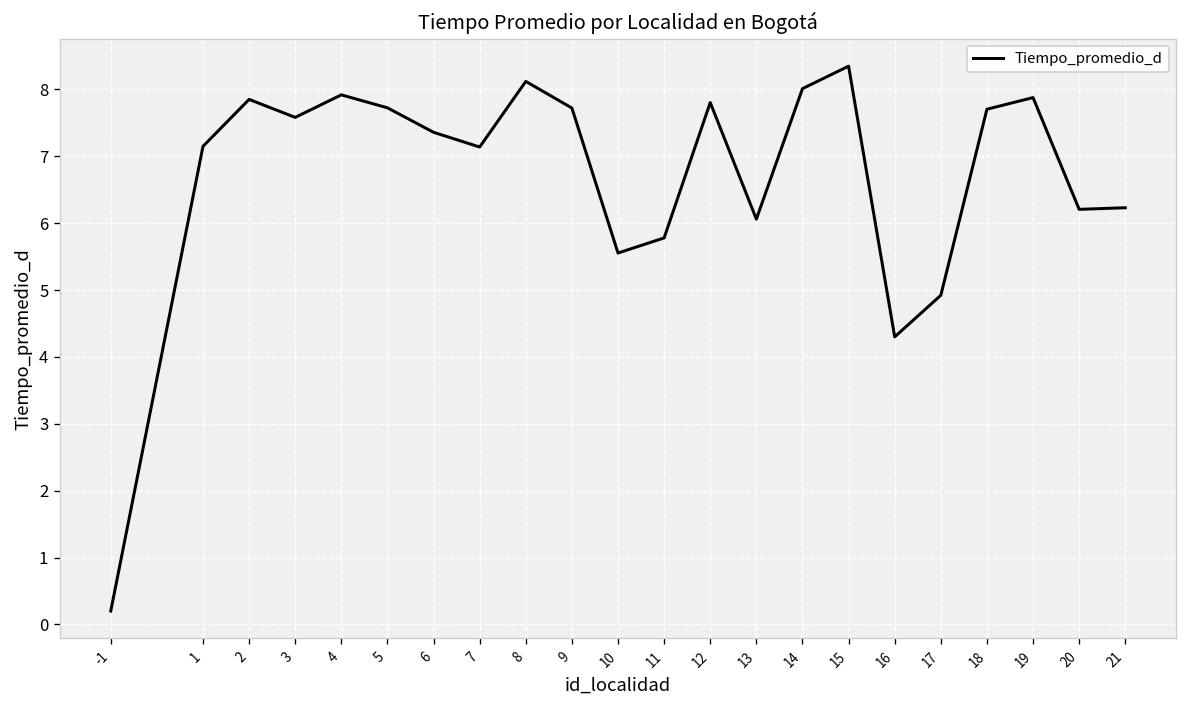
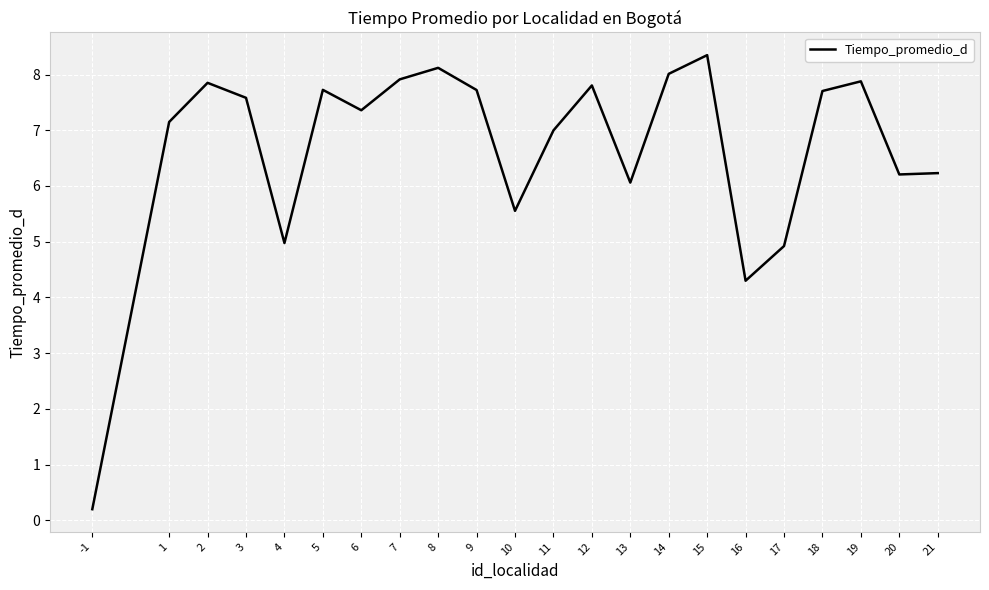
  {
    "-1": 0.2,
    "1": 7.1,
    "2": 7.9,
    "3": 7.6,
-   "4": 7.9,
+   "4": 5.0,
    "5": 7.7,
    "6": 7.4,
-   "7": 7.1,
+   "7": 7.9,
    "8": 8.1,
    "9": 7.7,
    "10": 5.6,
-   "11": 5.8,
+   "11": 7.0,
    "12": 7.8,
    "13": 6.1,
    "14": 8.0,
    "15": 8.3,
    "16": 4.3,
    "17": 4.9,
    "18": 7.7,
    "19": 7.9,
    "20": 6.2,
    "21": 6.2
  }
